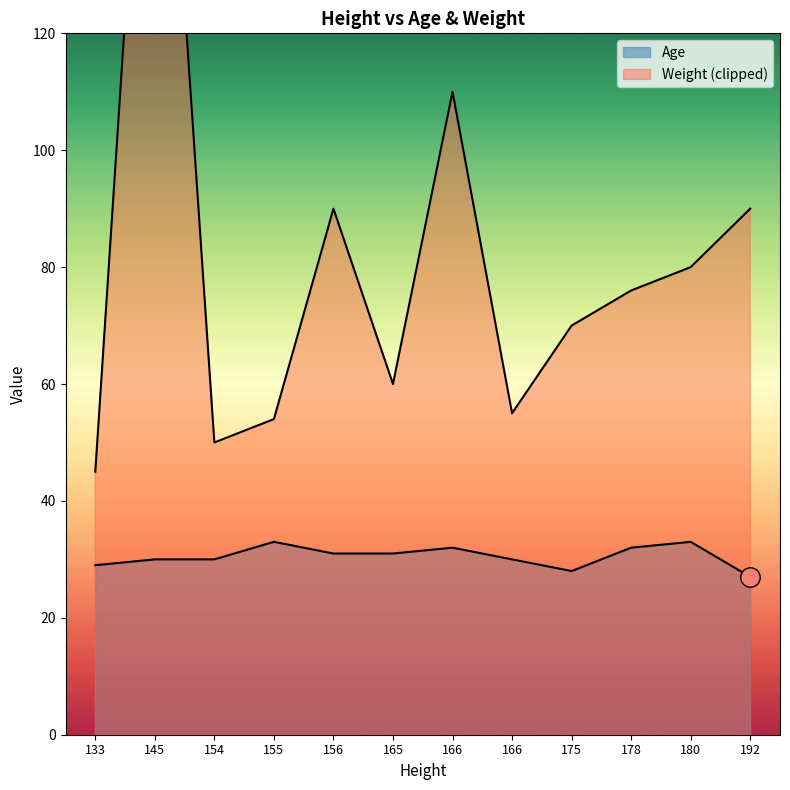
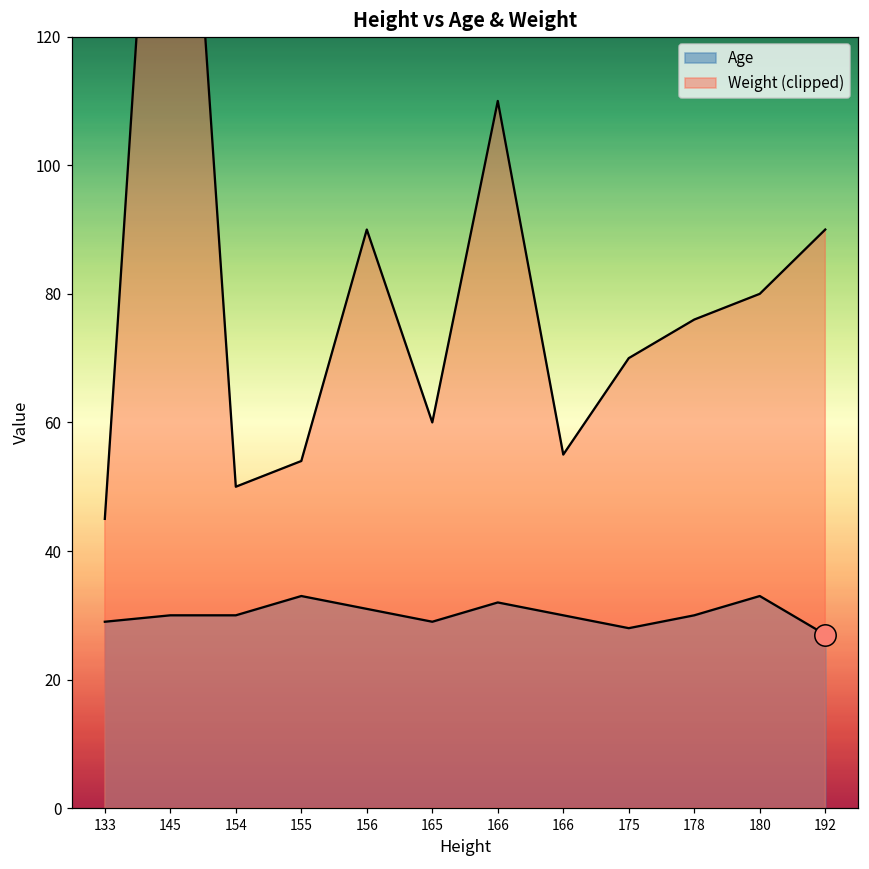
  {
    "Age": {
      "133": 29,
      "145": 30,
      "154": 30,
      "155": 33,
      "156": 31,
-     "165": 31,
+     "165": 29,
      "175": 28,
-     "178": 32,
+     "178": 30,
      "180": 33
    }
  }
